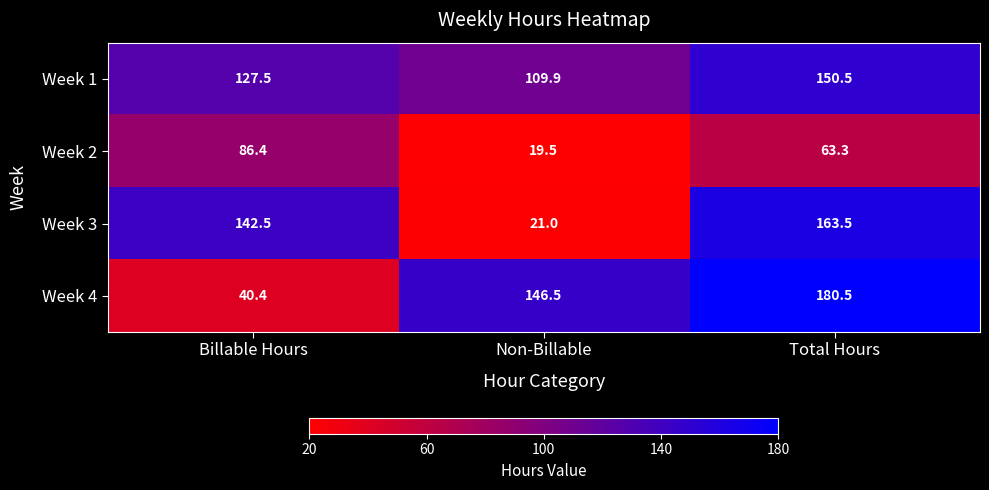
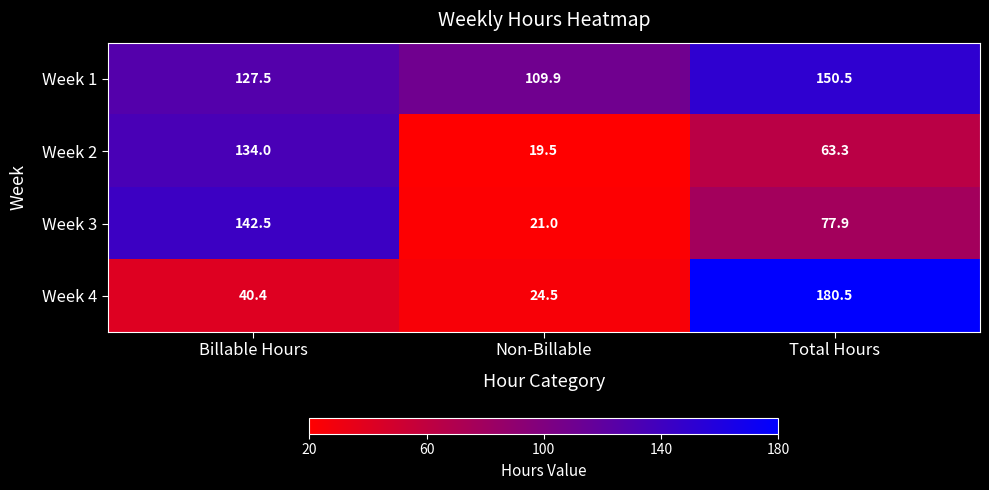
  {
    "Week 1": {
      "Billable Hours": 127.5,
      "Non-Billable": 109.9,
      "Total Hours": 150.5
    },
    "Week 2": {
-     "Billable Hours": 86.4,
+     "Billable Hours": 134.0,
      "Non-Billable": 19.5,
      "Total Hours": 63.3
    },
    "Week 3": {
      "Billable Hours": 142.5,
      "Non-Billable": 21.0,
-     "Total Hours": 163.5
+     "Total Hours": 77.9
    },
    "Week 4": {
      "Billable Hours": 40.4,
-     "Non-Billable": 146.5,
+     "Non-Billable": 24.5,
      "Total Hours": 180.5
    }
  }
